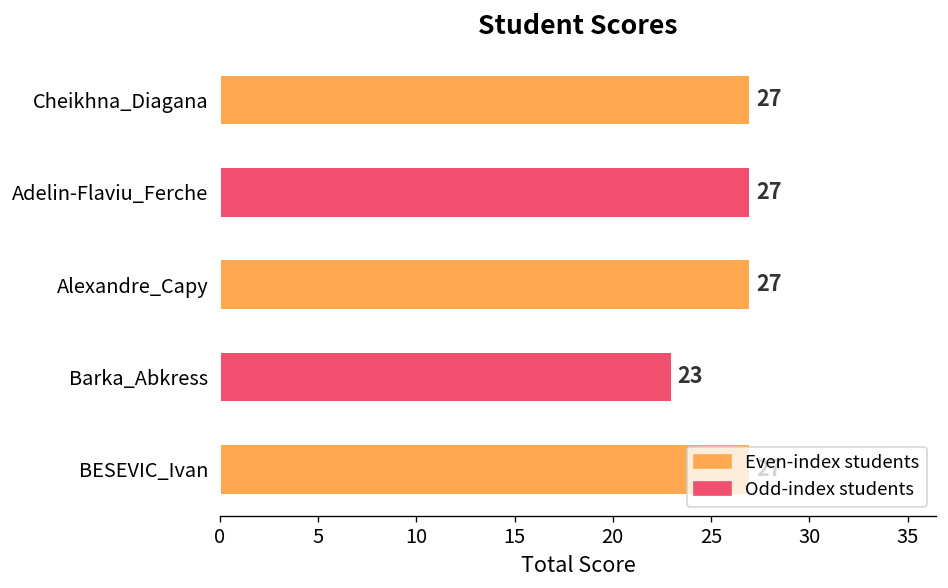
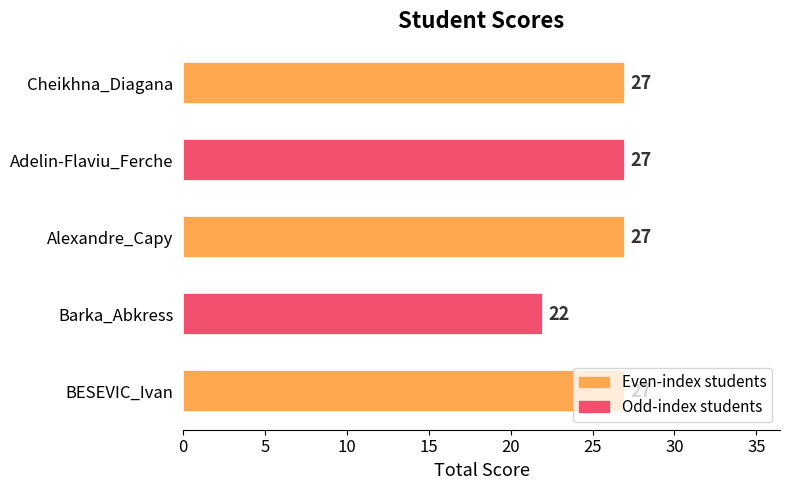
  {
    "Cheikhna_Diagana": 27,
    "Adelin-Flaviu_Ferche": 27,
    "Alexandre_Capy": 27,
-   "Barka_Abkress": 23
+   "Barka_Abkress": 22
  }
